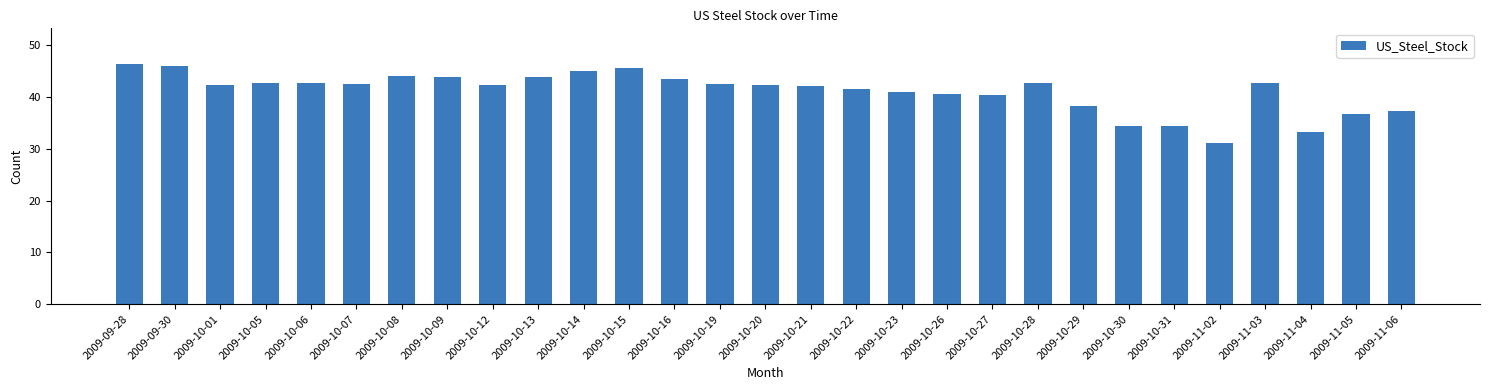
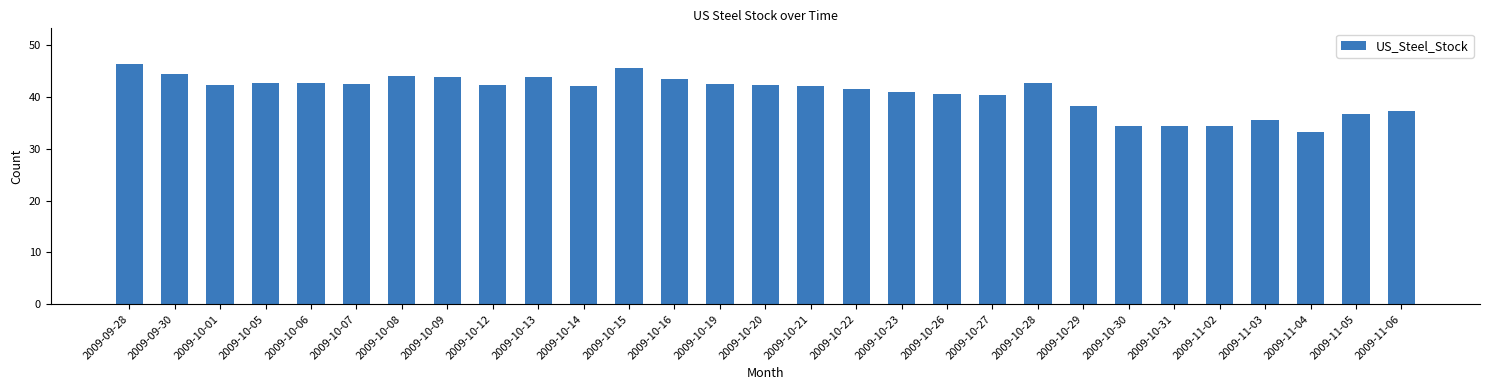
  {
    "2009-09-28": 46,
-   "2009-09-30": 46,
+   "2009-09-30": 44,
    "2009-10-01": 42,
    "2009-10-05": 43,
    "2009-10-06": 43,
    "2009-10-07": 43,
    "2009-10-08": 44,
    "2009-10-09": 44,
    "2009-10-12": 42,
    "2009-10-13": 44,
-   "2009-10-14": 45,
+   "2009-10-14": 42,
    "2009-10-15": 46,
    "2009-10-16": 43,
    "2009-10-19": 43,
    "2009-10-20": 42,
    "2009-10-21": 42,
    "2009-10-22": 42,
    "2009-10-23": 41,
    "2009-10-26": 41,
    "2009-10-27": 40,
    "2009-10-28": 43,
    "2009-10-29": 38,
    "2009-10-30": 34,
    "2009-10-31": 34,
-   "2009-11-02": 31,
-   "2009-11-03": 43,
+   "2009-11-02": 34,
+   "2009-11-03": 36,
    "2009-11-04": 33,
    "2009-11-05": 37,
    "2009-11-06": 37
  }
